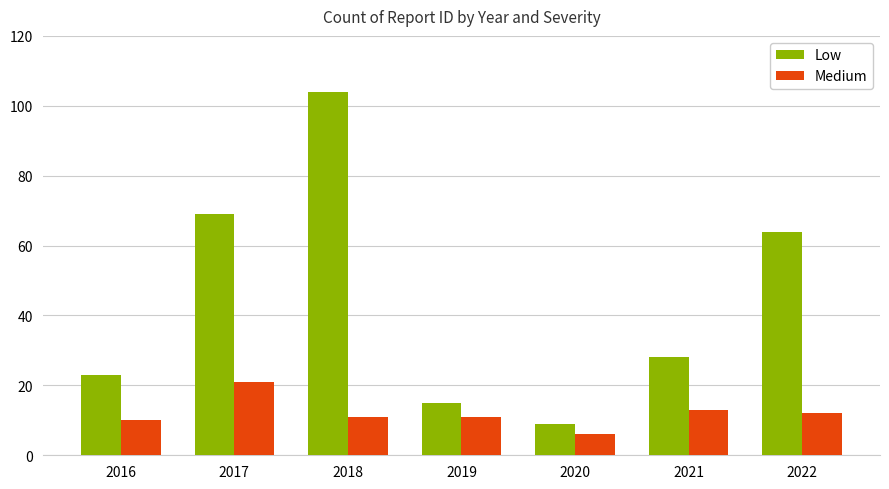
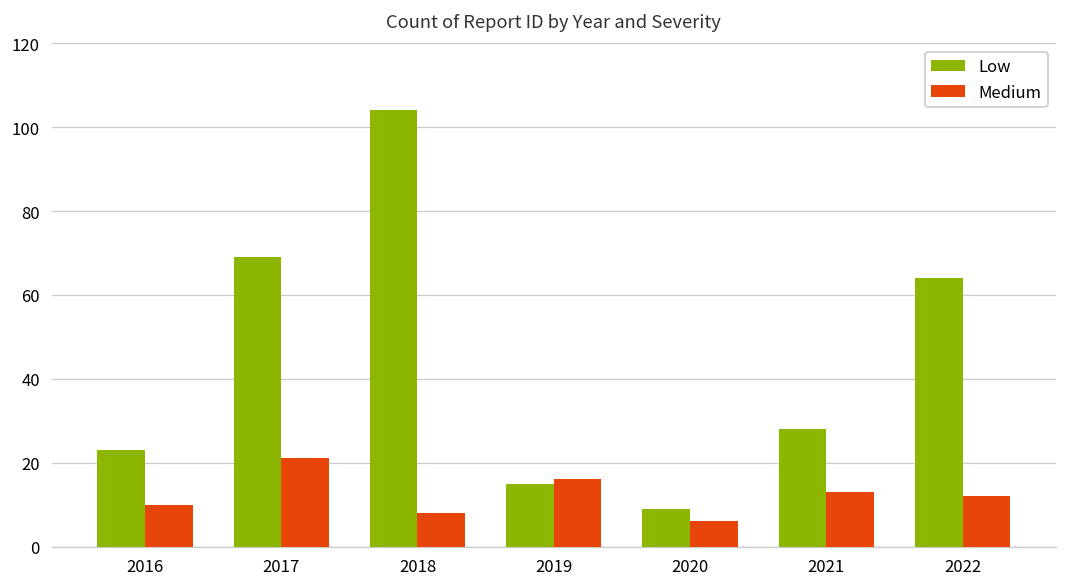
  {
    "Low": {
      "2016": 23,
      "2017": 69,
      "2018": 104,
      "2019": 15,
      "2020": 9,
      "2021": 28,
      "2022": 64
    },
    "Medium": {
      "2016": 10,
      "2017": 21,
-     "2018": 11,
-     "2019": 11,
+     "2018": 8,
+     "2019": 16,
      "2020": 6,
      "2021": 13,
      "2022": 12
    }
  }
